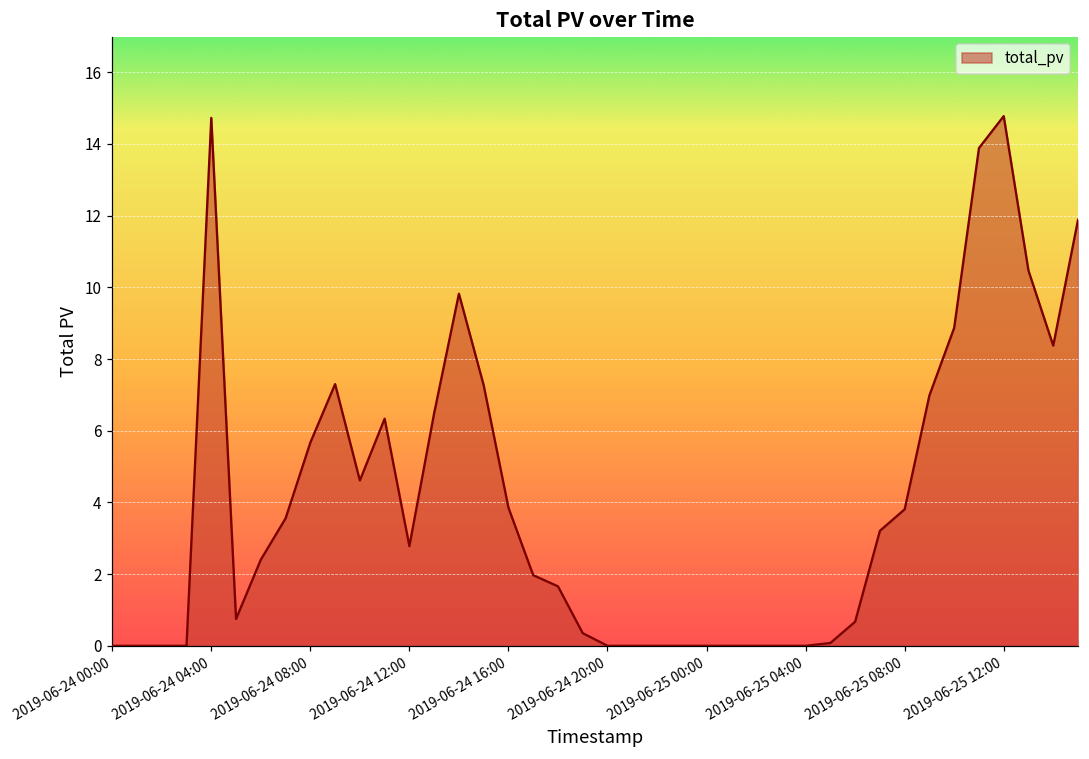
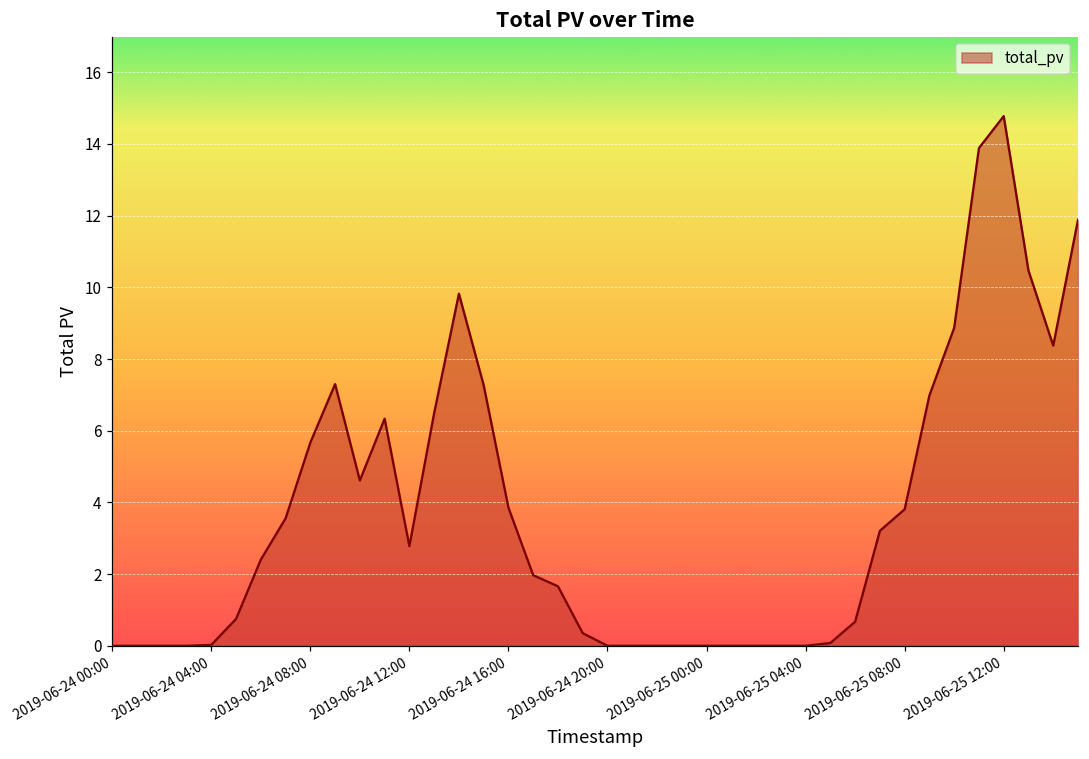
  {
    "2019-06-24 00:00": 0.0,
-   "2019-06-24 04:00": 14.7,
+   "2019-06-24 04:00": 0.0,
    "2019-06-24 08:00": 5.7,
    "2019-06-24 12:00": 2.8,
    "2019-06-24 16:00": 3.9,
    "2019-06-24 20:00": 0.0,
    "2019-06-25 00:00": 0.0,
    "2019-06-25 04:00": 0.0,
    "2019-06-25 08:00": 3.8,
    "2019-06-25 12:00": 14.8
  }
